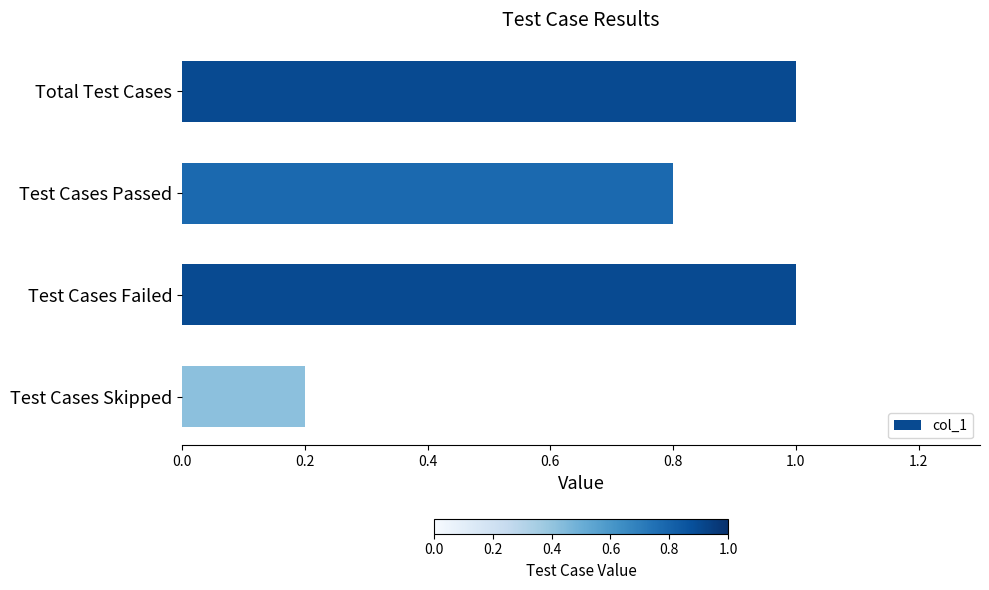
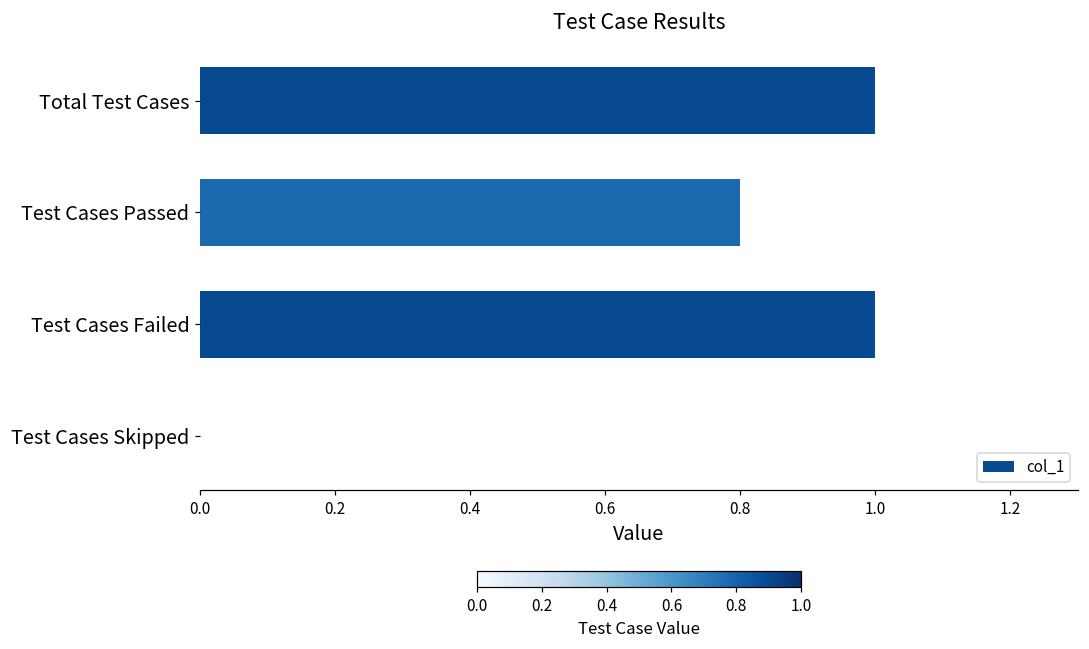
  {
    "Total Test Cases": 1.0,
    "Test Cases Passed": 0.8,
    "Test Cases Failed": 1.0,
-   "Test Cases Skipped": 0.2
+   "Test Cases Skipped": 0.0
  }
